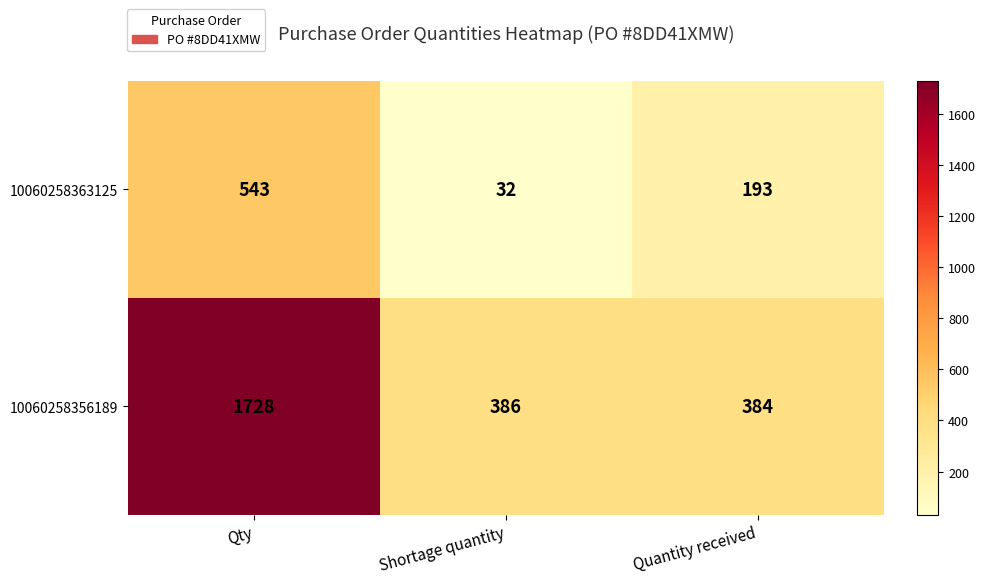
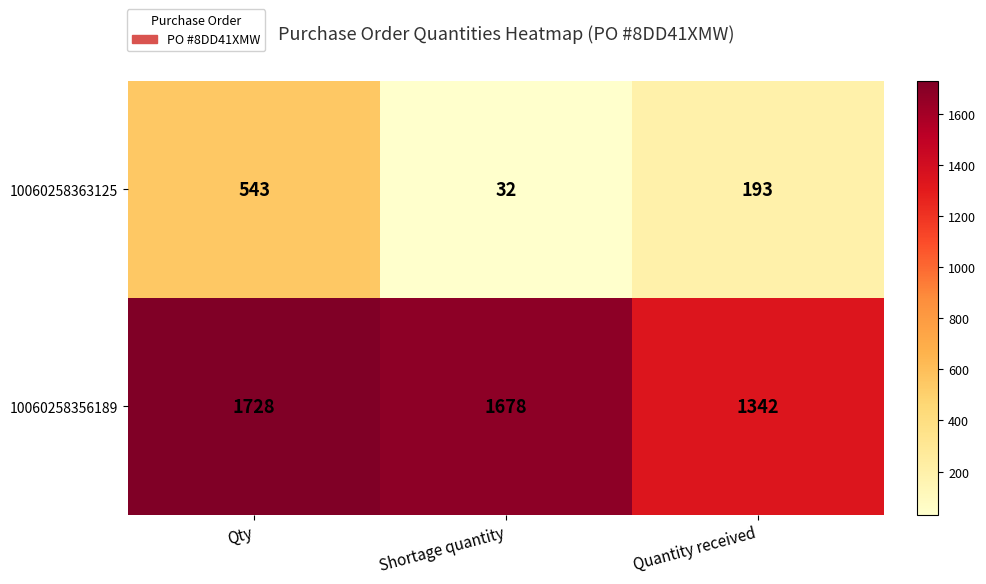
  {
    "10060258363125": {
      "Qty": 543,
      "Shortage quantity": 32,
      "Quantity received": 193
    },
    "10060258356189": {
      "Qty": 1728,
-     "Shortage quantity": 386,
-     "Quantity received": 384
+     "Shortage quantity": 1678,
+     "Quantity received": 1342
    }
  }
